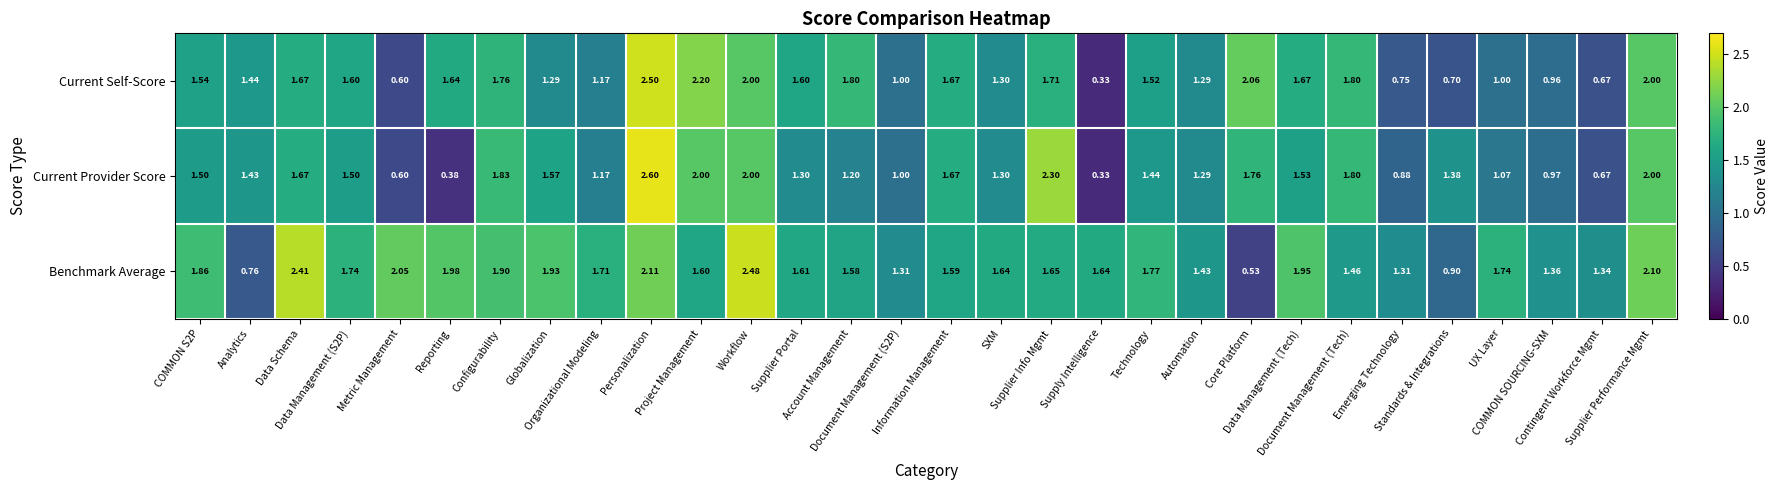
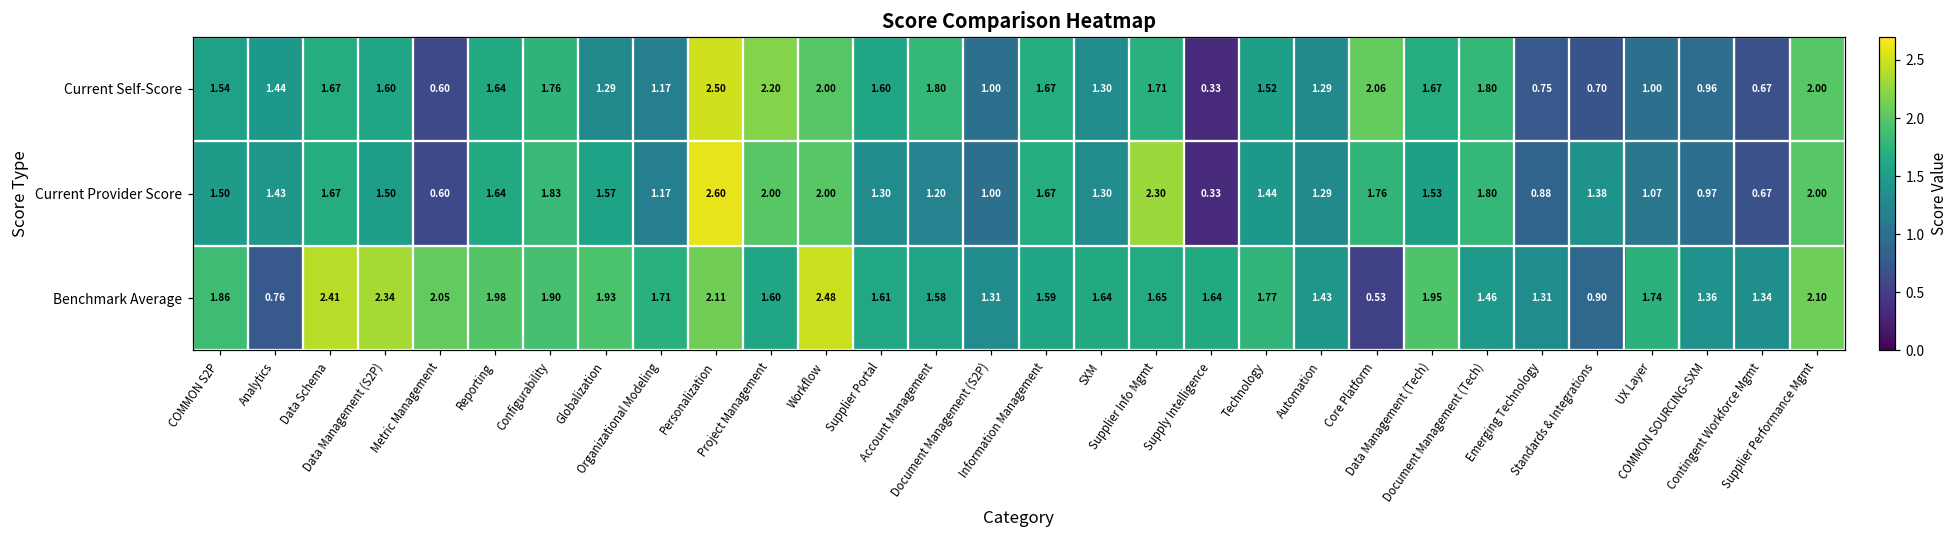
  {
    "Current Self-Score": {
      "COMMON S2P": 1.54,
      "Analytics": 1.44,
      "Data Schema": 1.67,
      "Data Management (S2P)": 1.60,
      "Metric Management": 0.60,
      "Reporting": 1.64,
      "Configurability": 1.76,
      "Globalization": 1.29,
      "Organizational Modeling": 1.17,
      "Personalization": 2.50,
      "Project Management": 2.20,
      "Workflow": 2.00,
      "Supplier Portal": 1.60,
      "Account Management": 1.80,
      "Document Management (S2P)": 1.00,
      "Information Management": 1.67,
      "SXM": 1.30,
      "Supplier Info Mgmt": 1.71,
      "Supply Intelligence": 0.33,
      "Technology": 1.52,
      "Automation": 1.29,
      "Core Platform": 2.06,
      "Data Management (Tech)": 1.67,
      "Document Management (Tech)": 1.80,
      "Emerging Technology": 0.75,
      "Standards & Integrations": 0.70,
      "UX Layer": 1.00,
      "COMMON SOURCING-SXM": 0.96,
      "Contingent Workforce Mgmt": 0.67,
      "Supplier Performance Mgmt": 2.00
    },
    "Current Provider Score": {
      "COMMON S2P": 1.50,
      "Analytics": 1.43,
      "Data Schema": 1.67,
      "Data Management (S2P)": 1.50,
      "Metric Management": 0.60,
-     "Reporting": 0.38,
+     "Reporting": 1.64,
      "Configurability": 1.83,
      "Globalization": 1.57,
      "Organizational Modeling": 1.17,
      "Personalization": 2.60,
      "Project Management": 2.00,
      "Workflow": 2.00,
      "Supplier Portal": 1.30,
      "Account Management": 1.20,
      "Document Management (S2P)": 1.00,
      "Information Management": 1.67,
      "SXM": 1.30,
      "Supplier Info Mgmt": 2.30,
      "Supply Intelligence": 0.33,
      "Technology": 1.44,
      "Automation": 1.29,
      "Core Platform": 1.76,
      "Data Management (Tech)": 1.53,
      "Document Management (Tech)": 1.80,
      "Emerging Technology": 0.88,
      "Standards & Integrations": 1.38,
      "UX Layer": 1.07,
      "COMMON SOURCING-SXM": 0.97,
      "Contingent Workforce Mgmt": 0.67,
      "Supplier Performance Mgmt": 2.00
    },
    "Benchmark Average": {
      "COMMON S2P": 1.86,
      "Analytics": 0.76,
      "Data Schema": 2.41,
-     "Data Management (S2P)": 1.74,
+     "Data Management (S2P)": 2.34,
      "Metric Management": 2.05,
      "Reporting": 1.98,
      "Configurability": 1.90,
      "Globalization": 1.93,
      "Organizational Modeling": 1.71,
      "Personalization": 2.11,
      "Project Management": 1.60,
      "Workflow": 2.48,
      "Supplier Portal": 1.61,
      "Account Management": 1.58,
      "Document Management (S2P)": 1.31,
      "Information Management": 1.59,
      "SXM": 1.64,
      "Supplier Info Mgmt": 1.65,
      "Supply Intelligence": 1.64,
      "Technology": 1.77,
      "Automation": 1.43,
      "Core Platform": 0.53,
      "Data Management (Tech)": 1.95,
      "Document Management (Tech)": 1.46,
      "Emerging Technology": 1.31,
      "Standards & Integrations": 0.90,
      "UX Layer": 1.74,
      "COMMON SOURCING-SXM": 1.36,
      "Contingent Workforce Mgmt": 1.34,
      "Supplier Performance Mgmt": 2.10
    }
  }
